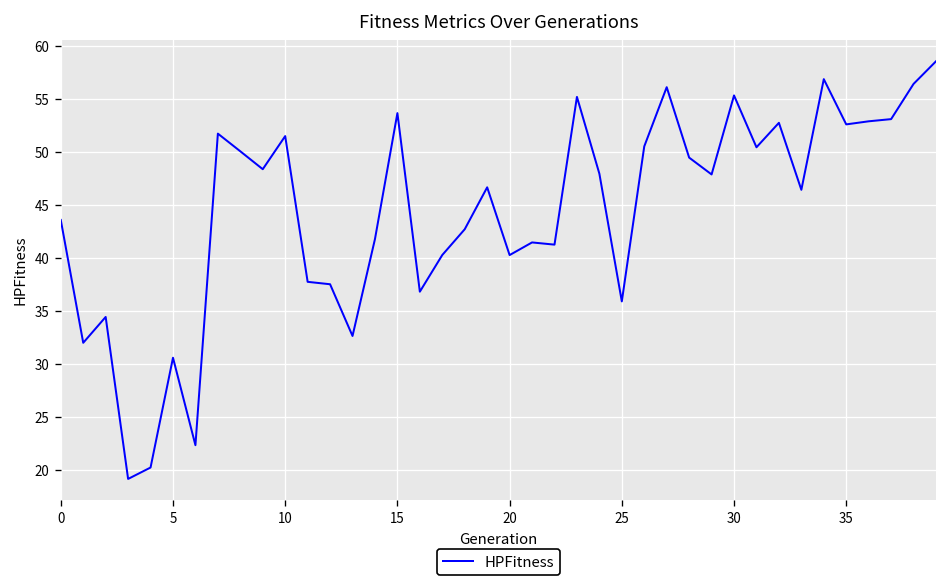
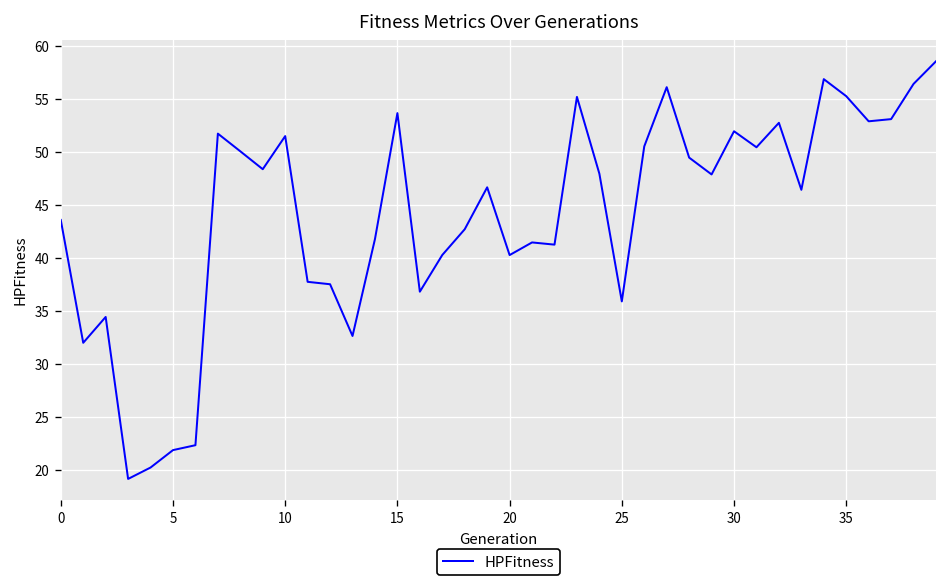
  {
    "0": 44,
-   "5": 31,
+   "5": 22,
    "10": 52,
    "15": 54,
    "20": 40,
    "25": 36,
-   "30": 55,
-   "35": 53
+   "30": 52,
+   "35": 55
  }
